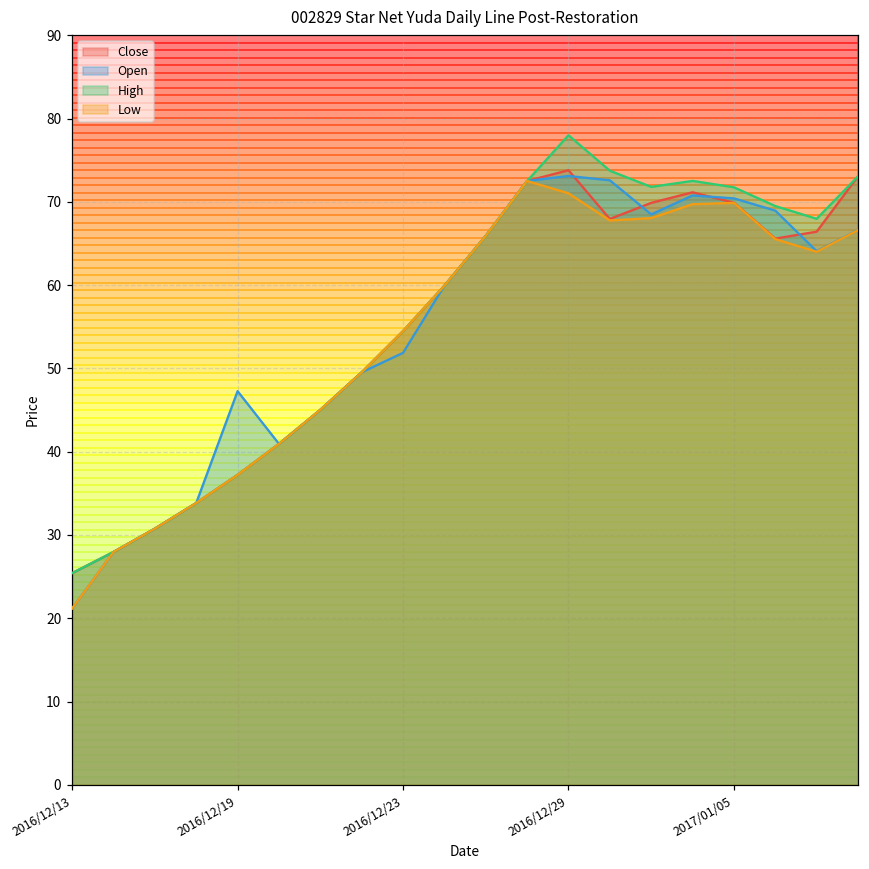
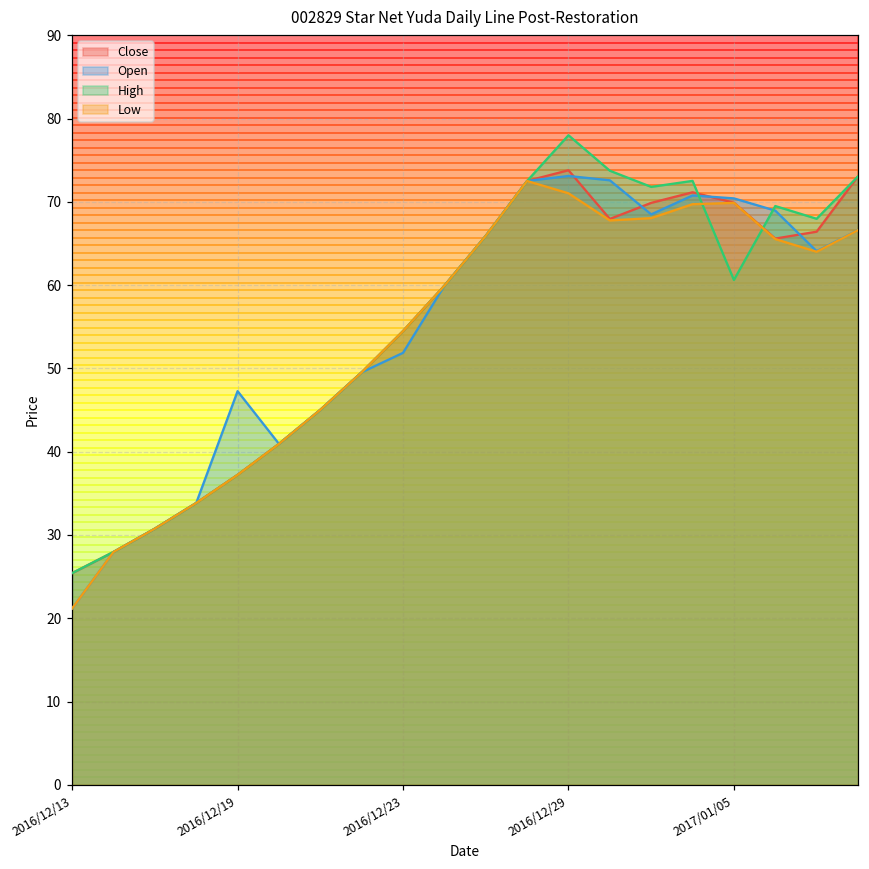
  {
    "Open": {
      "2016/12/19": 47,
      "2016/12/23": 52,
      "2016/12/29": 73,
      "2017/01/05": 70
    },
    "High": {
      "2016/12/29": 78,
-     "2017/01/05": 72
+     "2017/01/05": 61
    }
  }
